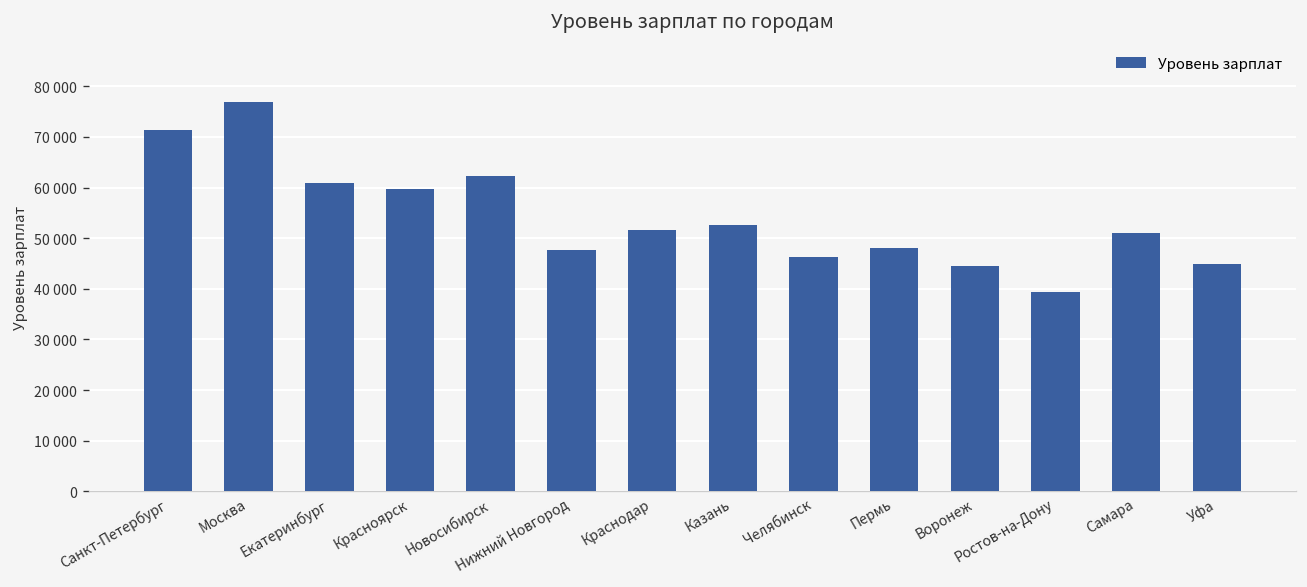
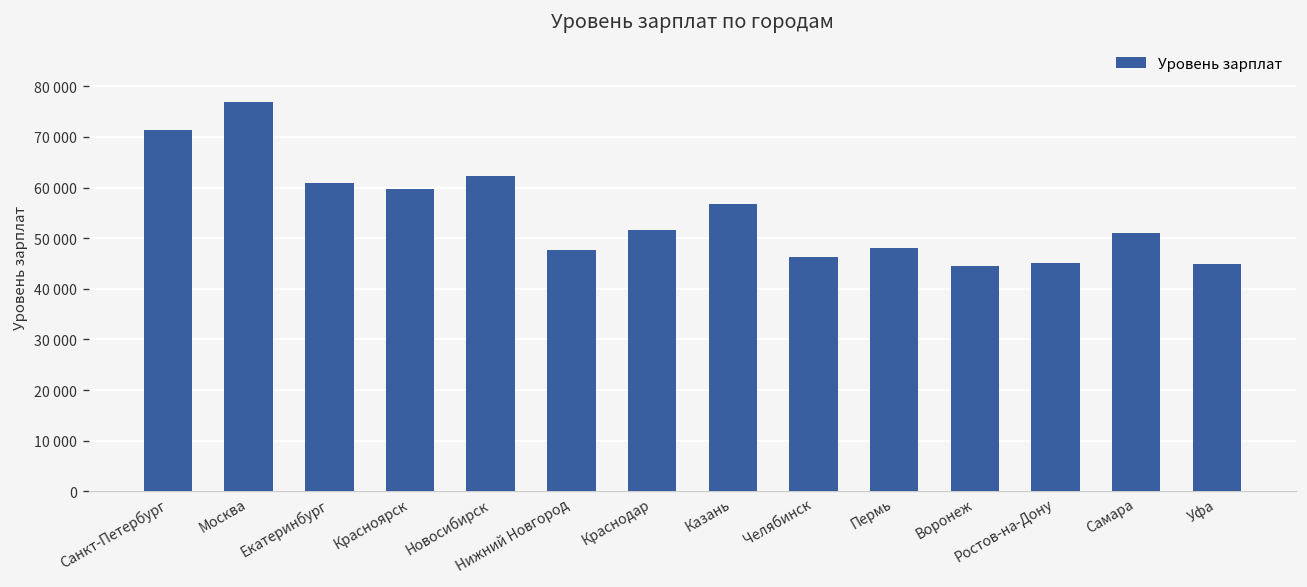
  {
    "Санкт-Петербург": 71000,
    "Москва": 77000,
    "Екатеринбург": 61000,
    "Красноярск": 60000,
    "Новосибирск": 62000,
    "Нижний Новгород": 48000,
    "Краснодар": 52000,
-   "Казань": 53000,
+   "Казань": 57000,
    "Челябинск": 46000,
    "Пермь": 48000,
    "Воронеж": 45000,
-   "Ростов-на-Дону": 39000,
+   "Ростов-на-Дону": 45000,
    "Самара": 51000,
    "Уфа": 45000
  }
